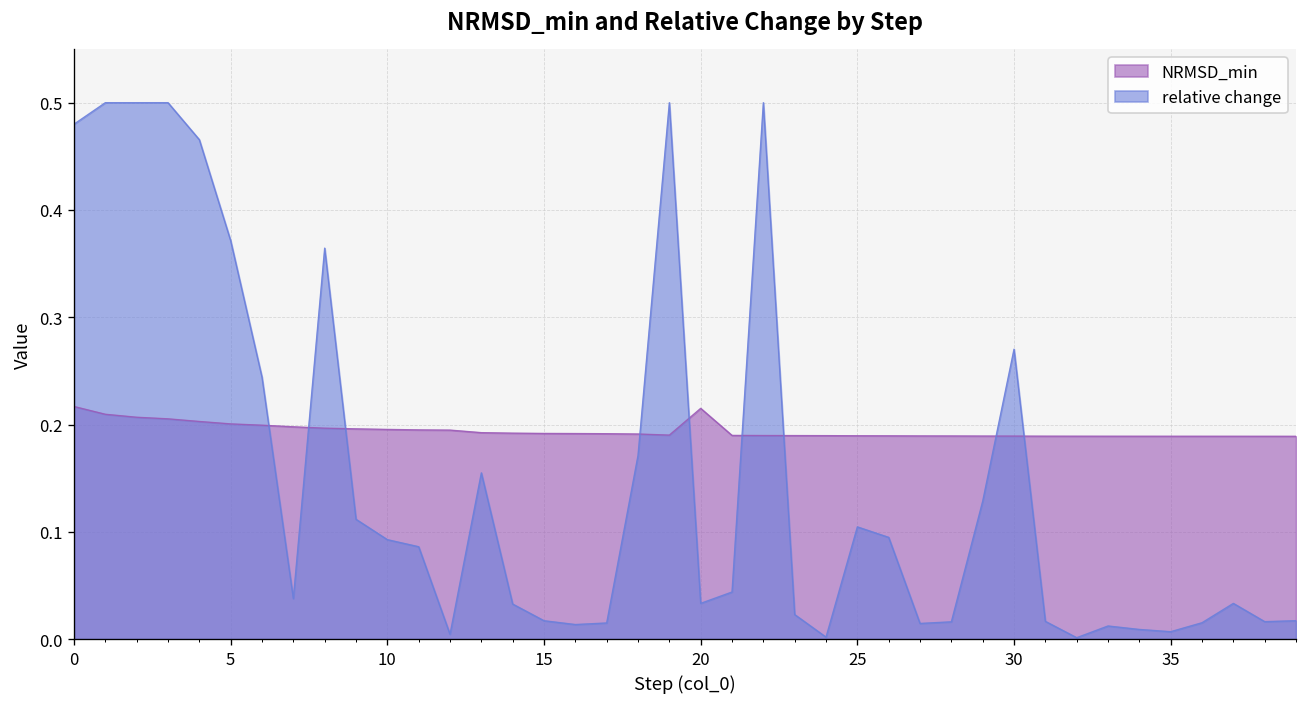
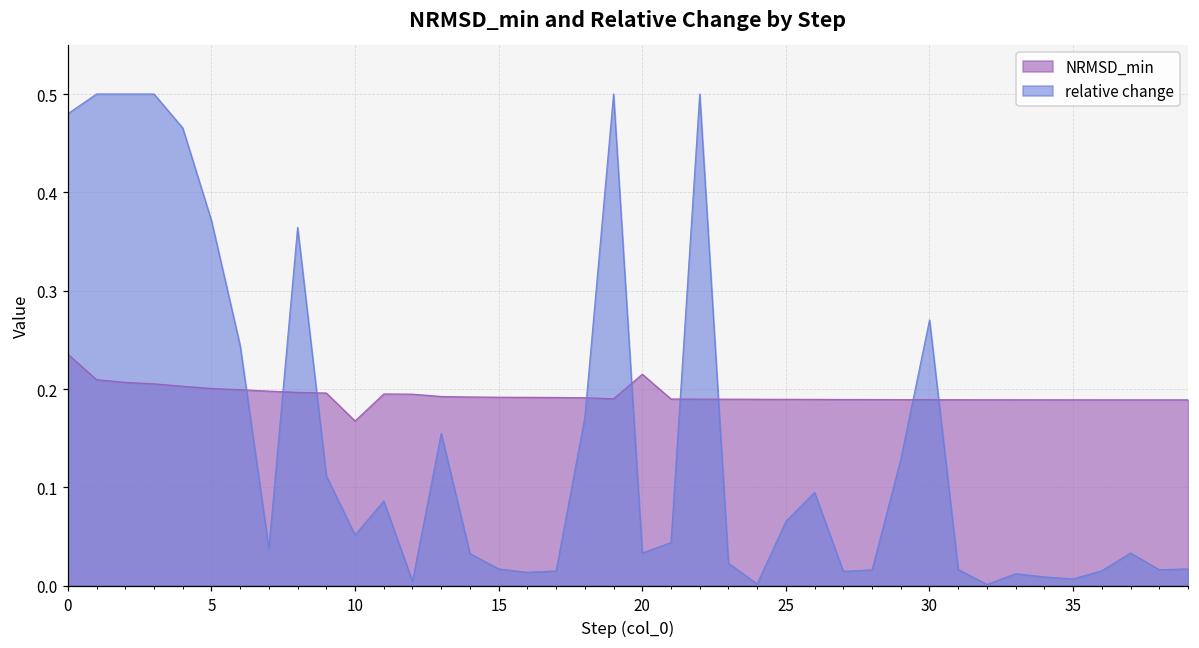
  {
    "NRMSD_min": {
-     "0": 0.22,
+     "0": 0.24,
      "5": 0.20,
-     "10": 0.20,
+     "10": 0.17,
      "15": 0.19,
      "20": 0.22,
      "25": 0.19,
      "30": 0.19,
      "35": 0.19
    },
    "relative change": {
      "0": 0.48,
      "5": 0.37,
-     "10": 0.09,
+     "10": 0.05,
      "15": 0.02,
      "20": 0.03,
-     "25": 0.10,
+     "25": 0.07,
      "30": 0.27,
      "35": 0.01
    }
  }
